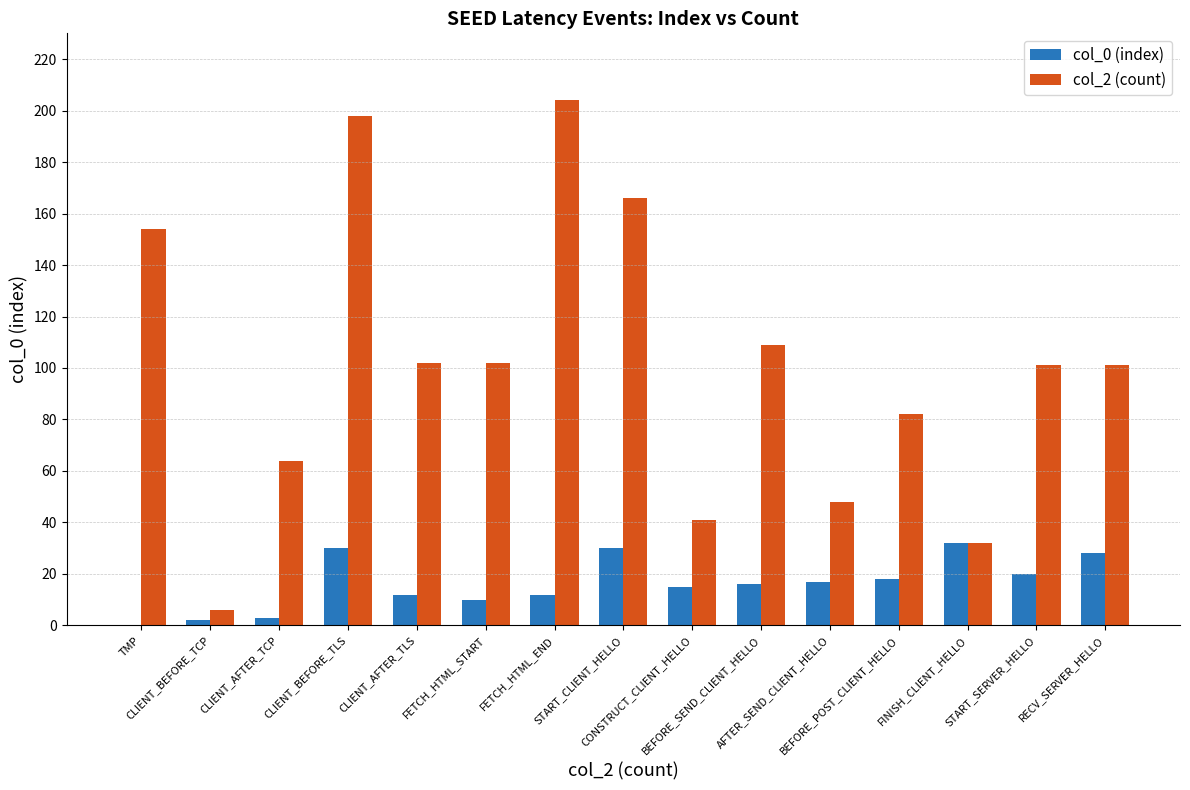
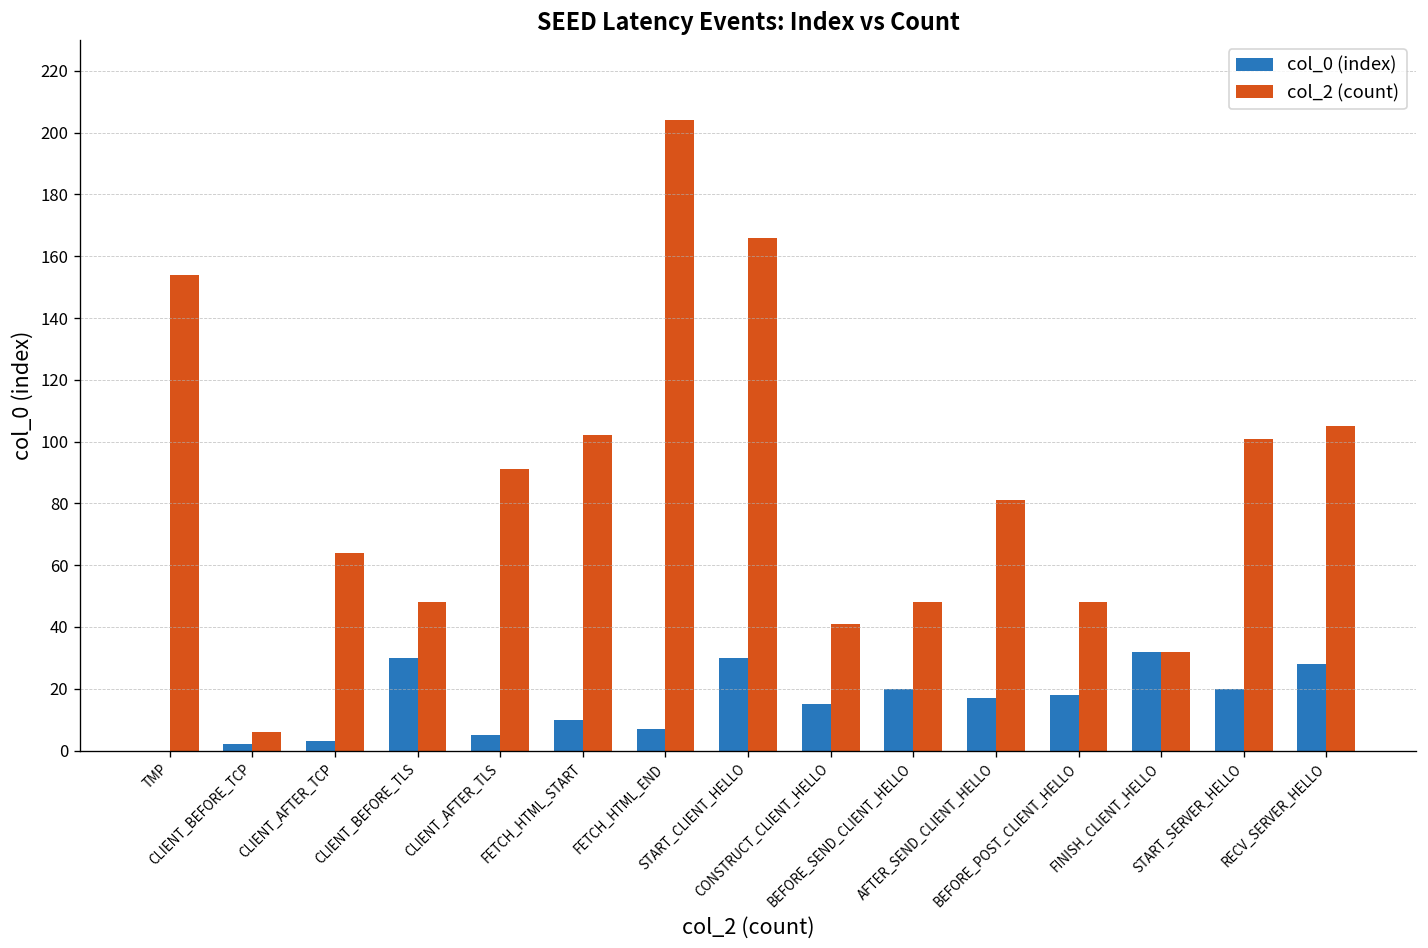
  {
    "col_0 (index)": {
      "TMP": 0,
      "CLIENT_BEFORE_TCP": 2,
      "CLIENT_AFTER_TCP": 3,
      "CLIENT_BEFORE_TLS": 30,
-     "CLIENT_AFTER_TLS": 12,
+     "CLIENT_AFTER_TLS": 5,
      "FETCH_HTML_START": 10,
-     "FETCH_HTML_END": 12,
+     "FETCH_HTML_END": 7,
      "START_CLIENT_HELLO": 30,
      "CONSTRUCT_CLIENT_HELLO": 15,
-     "BEFORE_SEND_CLIENT_HELLO": 16,
+     "BEFORE_SEND_CLIENT_HELLO": 20,
      "AFTER_SEND_CLIENT_HELLO": 17,
      "BEFORE_POST_CLIENT_HELLO": 18,
      "FINISH_CLIENT_HELLO": 32,
      "START_SERVER_HELLO": 20,
      "RECV_SERVER_HELLO": 28
    },
    "col_2 (count)": {
      "TMP": 154,
      "CLIENT_BEFORE_TCP": 6,
      "CLIENT_AFTER_TCP": 64,
-     "CLIENT_BEFORE_TLS": 198,
-     "CLIENT_AFTER_TLS": 102,
+     "CLIENT_BEFORE_TLS": 48,
+     "CLIENT_AFTER_TLS": 91,
      "FETCH_HTML_START": 102,
      "FETCH_HTML_END": 204,
      "START_CLIENT_HELLO": 166,
      "CONSTRUCT_CLIENT_HELLO": 41,
-     "BEFORE_SEND_CLIENT_HELLO": 109,
-     "AFTER_SEND_CLIENT_HELLO": 48,
-     "BEFORE_POST_CLIENT_HELLO": 82,
+     "BEFORE_SEND_CLIENT_HELLO": 48,
+     "AFTER_SEND_CLIENT_HELLO": 81,
+     "BEFORE_POST_CLIENT_HELLO": 48,
      "FINISH_CLIENT_HELLO": 32,
      "START_SERVER_HELLO": 101,
-     "RECV_SERVER_HELLO": 101
+     "RECV_SERVER_HELLO": 105
    }
  }
